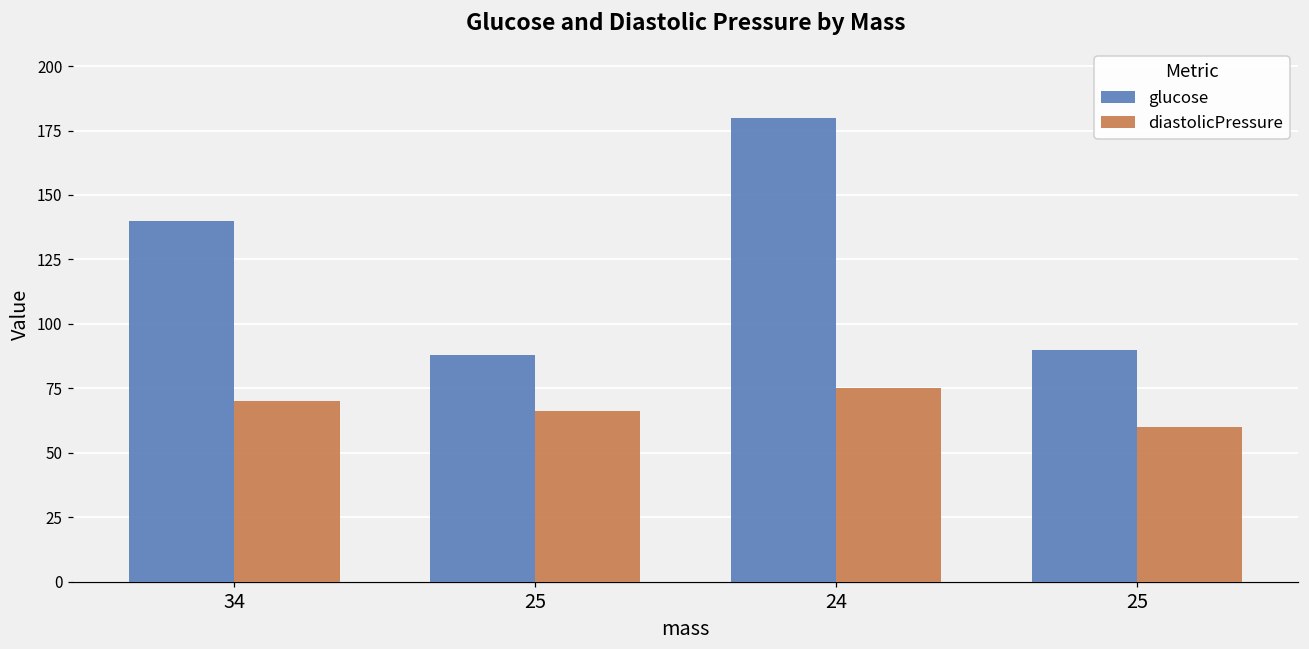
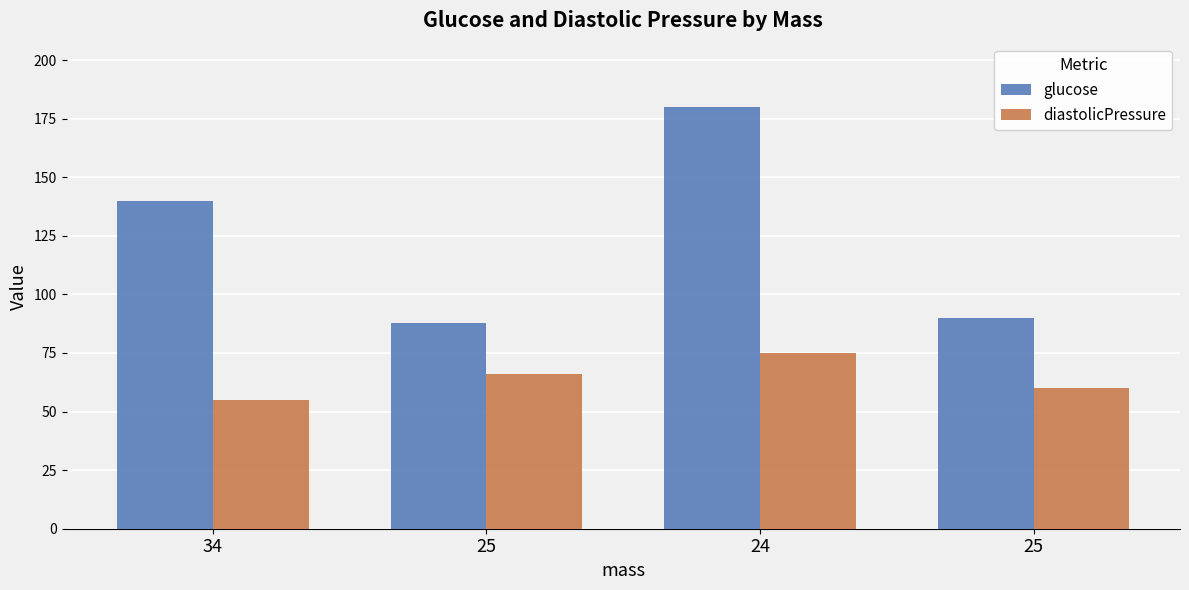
  {
    "glucose": {
      "34": 140,
      "24": 180
    },
    "diastolicPressure": {
-     "34": 70,
+     "34": 55,
      "24": 75
    }
  }
